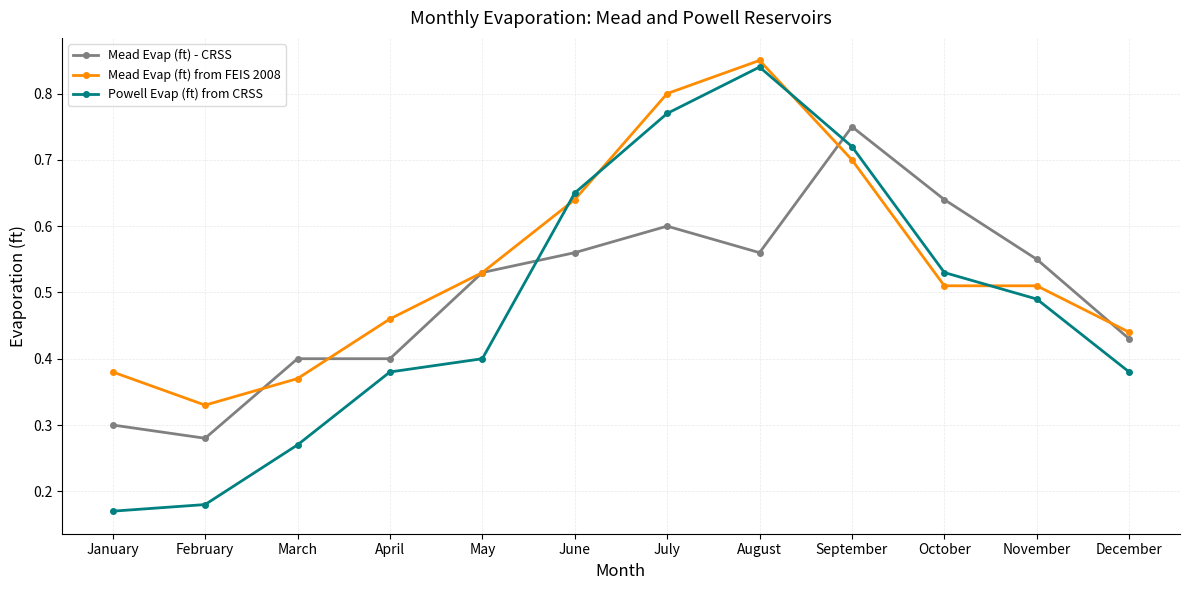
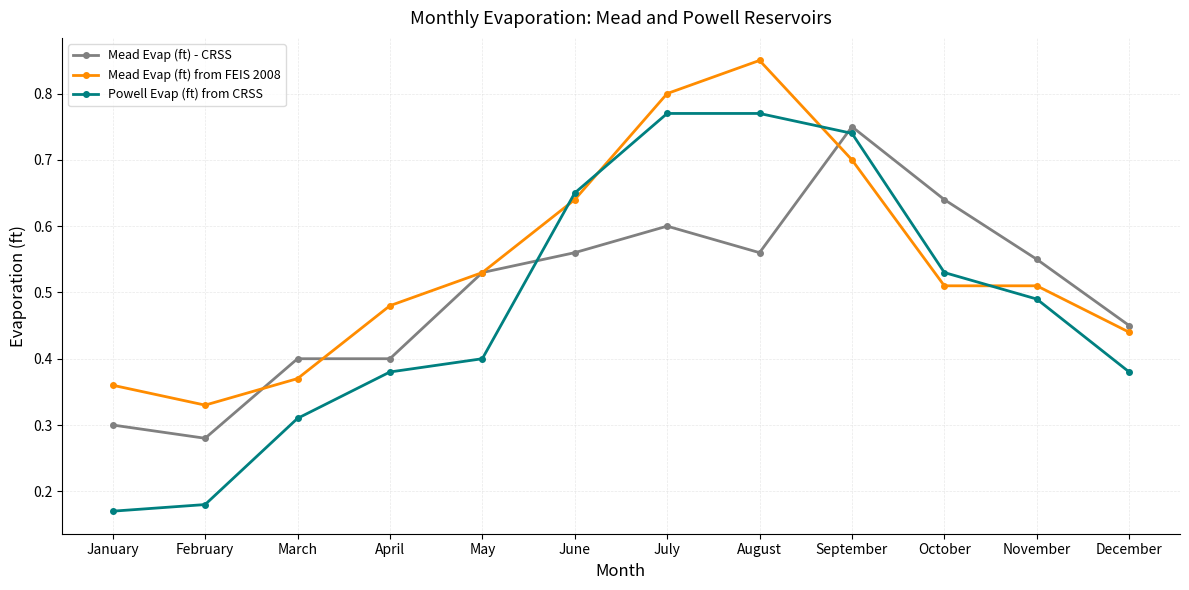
  {
    "Mead Evap (ft) - CRSS": {
      "January": 0.30,
      "February": 0.28,
      "March": 0.40,
      "April": 0.40,
      "June": 0.56,
      "July": 0.60,
      "August": 0.56,
      "September": 0.75,
      "October": 0.64,
      "November": 0.55,
-     "December": 0.43
+     "December": 0.45
    },
    "Mead Evap (ft) from FEIS 2008": {
-     "January": 0.38,
+     "January": 0.36,
      "February": 0.33,
      "March": 0.37,
-     "April": 0.46,
+     "April": 0.48,
      "June": 0.64,
      "July": 0.80,
      "August": 0.85,
      "September": 0.70,
      "October": 0.51,
      "November": 0.51,
      "December": 0.44
    },
    "Powell Evap (ft) from CRSS": {
      "January": 0.17,
      "February": 0.18,
-     "March": 0.27,
+     "March": 0.31,
      "April": 0.38,
      "May": 0.40,
      "June": 0.65,
      "July": 0.77,
-     "August": 0.84,
-     "September": 0.72,
+     "August": 0.77,
+     "September": 0.74,
      "October": 0.53,
      "November": 0.49,
      "December": 0.38
    }
  }
